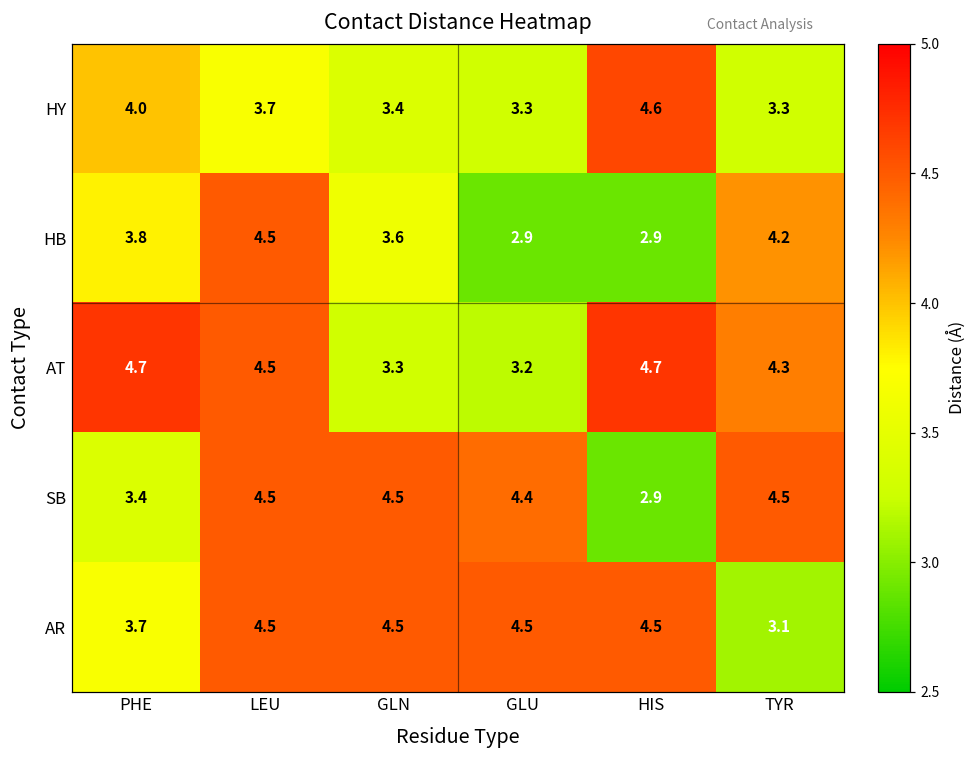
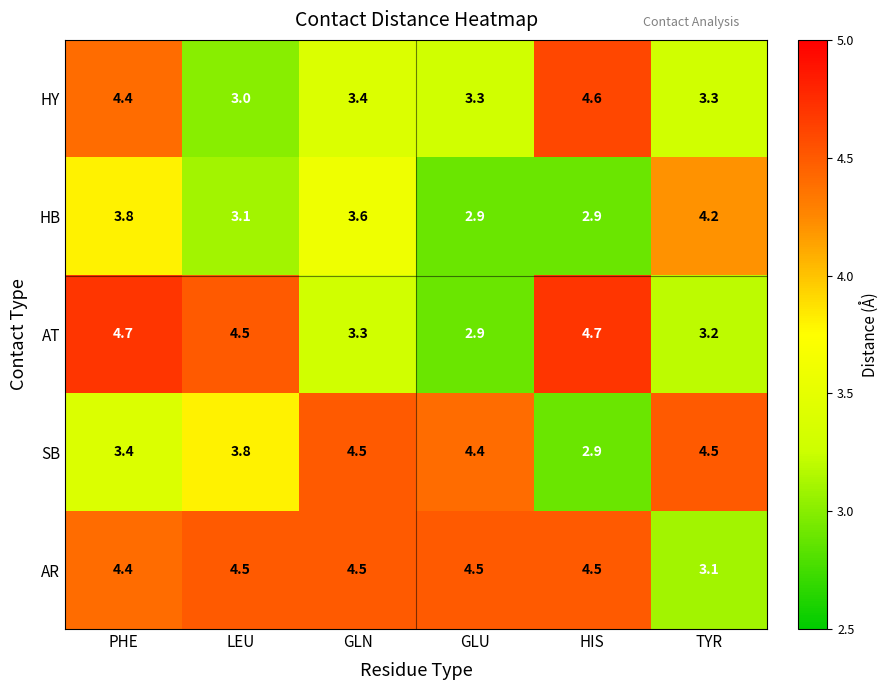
  {
    "HY": {
-     "PHE": 4.0,
-     "LEU": 3.7,
+     "PHE": 4.4,
+     "LEU": 3.0,
      "GLN": 3.4,
      "GLU": 3.3,
      "HIS": 4.6,
      "TYR": 3.3
    },
    "HB": {
      "PHE": 3.8,
-     "LEU": 4.5,
+     "LEU": 3.1,
      "GLN": 3.6,
      "GLU": 2.9,
      "HIS": 2.9,
      "TYR": 4.2
    },
    "AT": {
      "PHE": 4.7,
      "LEU": 4.5,
      "GLN": 3.3,
-     "GLU": 3.2,
+     "GLU": 2.9,
      "HIS": 4.7,
-     "TYR": 4.3
+     "TYR": 3.2
    },
    "SB": {
      "PHE": 3.4,
-     "LEU": 4.5,
+     "LEU": 3.8,
      "GLN": 4.5,
      "GLU": 4.4,
      "HIS": 2.9,
      "TYR": 4.5
    },
    "AR": {
-     "PHE": 3.7,
+     "PHE": 4.4,
      "LEU": 4.5,
      "GLN": 4.5,
      "GLU": 4.5,
      "HIS": 4.5,
      "TYR": 3.1
    }
  }
